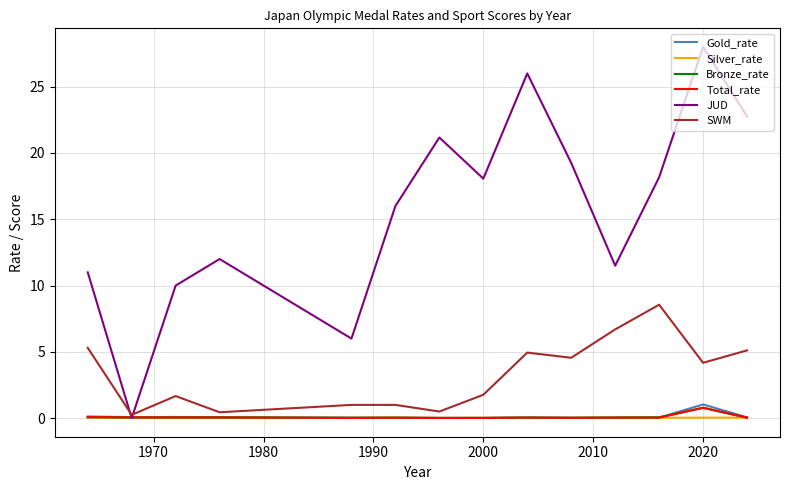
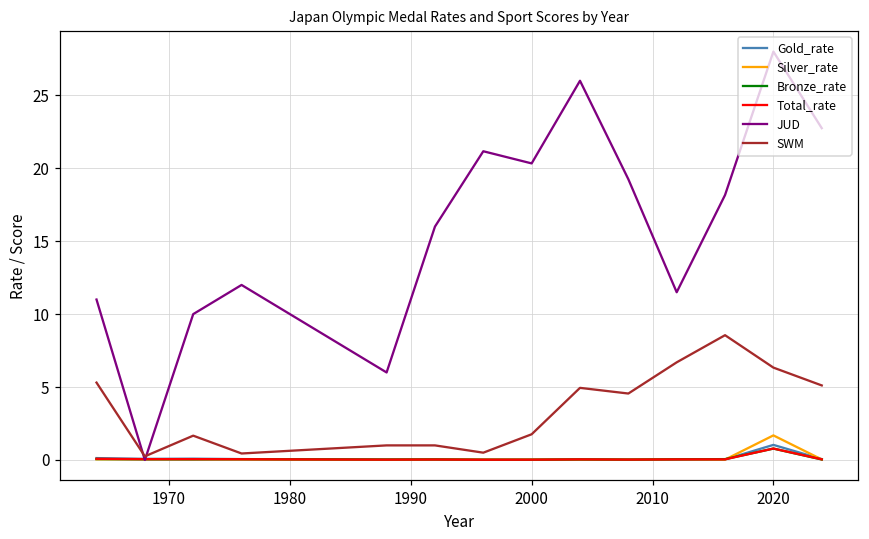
  {
    "Gold_rate": {
      "2020": 1.0
    },
    "Silver_rate": {
-     "2020": 0.0
+     "2020": 1.7
    },
    "JUD": {
-     "2000": 18.1
+     "2000": 20.3
    },
    "SWM": {
      "2000": 1.8,
-     "2020": 4.2
+     "2020": 6.3
    }
  }
